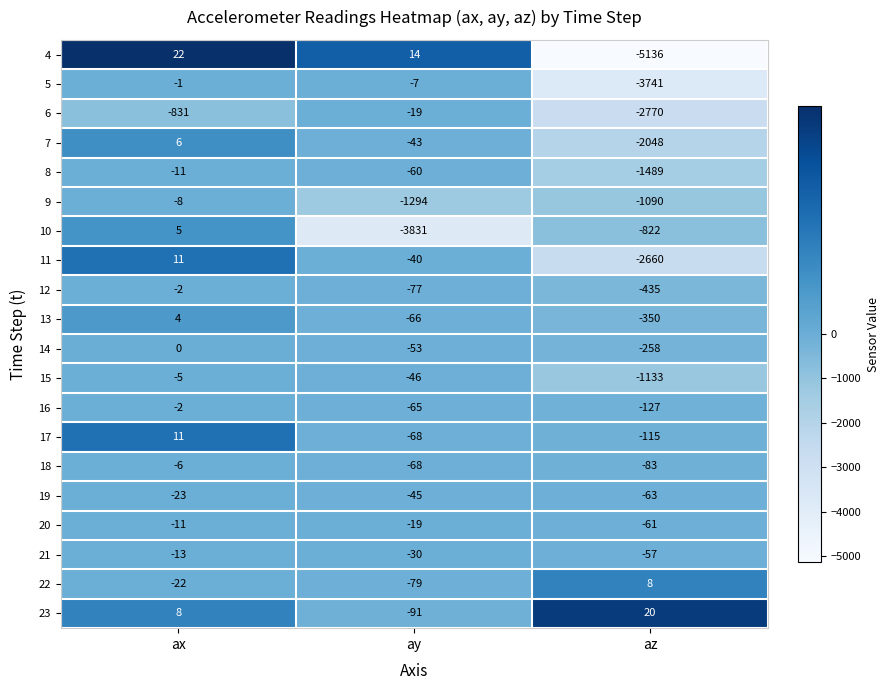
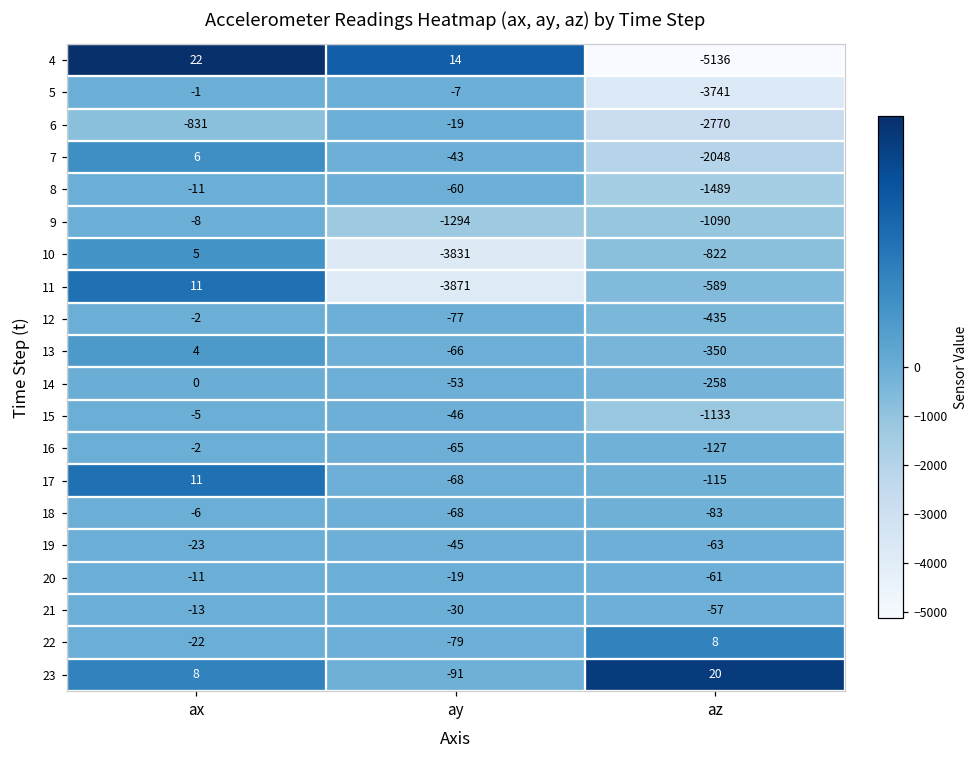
  {
    "4": {
      "ax": 22,
      "ay": 14,
      "az": -5136
    },
    "5": {
      "ax": -1,
      "ay": -7,
      "az": -3741
    },
    "6": {
      "ax": -831,
      "ay": -19,
      "az": -2770
    },
    "7": {
      "ax": 6,
      "ay": -43,
      "az": -2048
    },
    "8": {
      "ax": -11,
      "ay": -60,
      "az": -1489
    },
    "9": {
      "ax": -8,
      "ay": -1294,
      "az": -1090
    },
    "10": {
      "ax": 5,
      "ay": -3831,
      "az": -822
    },
    "11": {
      "ax": 11,
-     "ay": -40,
-     "az": -2660
+     "ay": -3871,
+     "az": -589
    },
    "12": {
      "ax": -2,
      "ay": -77,
      "az": -435
    },
    "13": {
      "ax": 4,
      "ay": -66,
      "az": -350
    },
    "14": {
      "ax": 0,
      "ay": -53,
      "az": -258
    },
    "15": {
      "ax": -5,
      "ay": -46,
      "az": -1133
    },
    "16": {
      "ax": -2,
      "ay": -65,
      "az": -127
    },
    "17": {
      "ax": 11,
      "ay": -68,
      "az": -115
    },
    "18": {
      "ax": -6,
      "ay": -68,
      "az": -83
    },
    "19": {
      "ax": -23,
      "ay": -45,
      "az": -63
    },
    "20": {
      "ax": -11,
      "ay": -19,
      "az": -61
    },
    "21": {
      "ax": -13,
      "ay": -30,
      "az": -57
    },
    "22": {
      "ax": -22,
      "ay": -79,
      "az": 8
    },
    "23": {
      "ax": 8,
      "ay": -91,
      "az": 20
    }
  }
